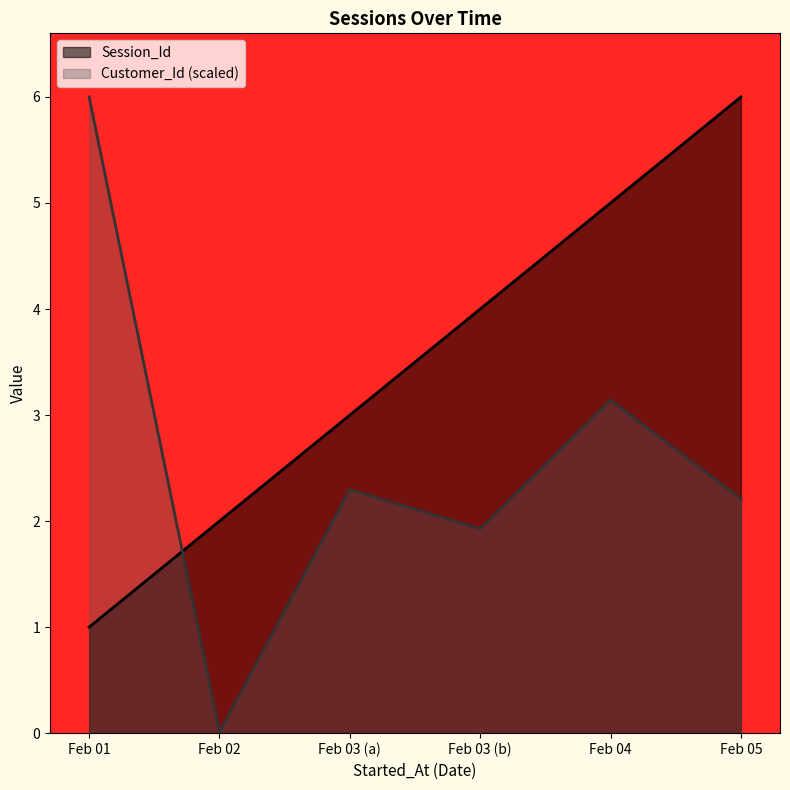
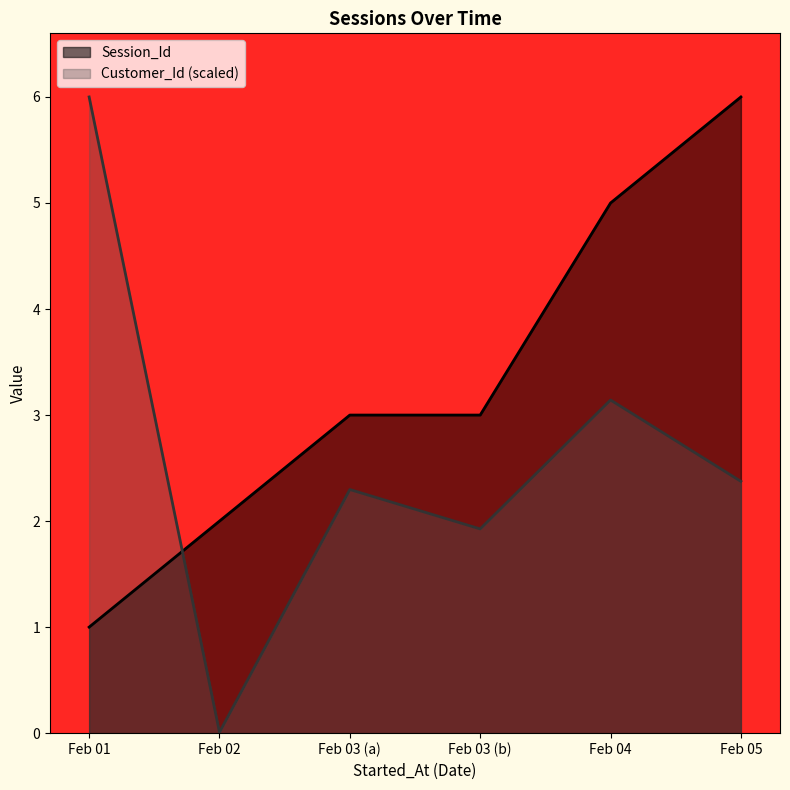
  {
    "Session_Id": {
      "Feb 01": 1,
      "Feb 02": 2,
      "Feb 03 (a)": 3,
-     "Feb 03 (b)": 4,
+     "Feb 03 (b)": 3,
      "Feb 04": 5,
      "Feb 05": 6
    },
    "Customer_Id (scaled)": {
      "Feb 01": 6.00,
      "Feb 02": 0.01,
      "Feb 03 (a)": 2.30,
      "Feb 03 (b)": 1.93,
      "Feb 04": 3.14,
-     "Feb 05": 2.21
+     "Feb 05": 2.37
    }
  }
